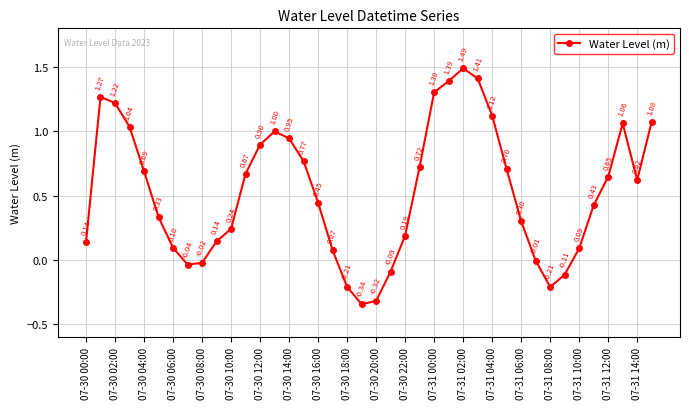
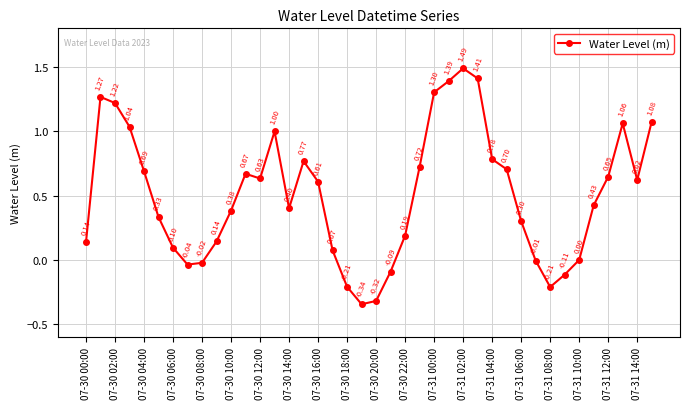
  {
    "07-30 00:00": 0.14,
    "07-30 02:00": 1.22,
    "07-30 04:00": 0.69,
    "07-30 06:00": 0.10,
    "07-30 08:00": -0.02,
-   "07-30 10:00": 0.24,
-   "07-30 12:00": 0.90,
-   "07-30 14:00": 0.95,
-   "07-30 16:00": 0.45,
+   "07-30 10:00": 0.38,
+   "07-30 12:00": 0.63,
+   "07-30 14:00": 0.40,
+   "07-30 16:00": 0.61,
    "07-30 18:00": -0.21,
    "07-30 20:00": -0.32,
    "07-30 22:00": 0.19,
    "07-31 00:00": 1.30,
    "07-31 02:00": 1.49,
-   "07-31 04:00": 1.12,
+   "07-31 04:00": 0.78,
    "07-31 06:00": 0.30,
    "07-31 08:00": -0.21,
-   "07-31 10:00": 0.09,
+   "07-31 10:00": 0.00,
    "07-31 12:00": 0.65,
    "07-31 14:00": 0.62
  }
